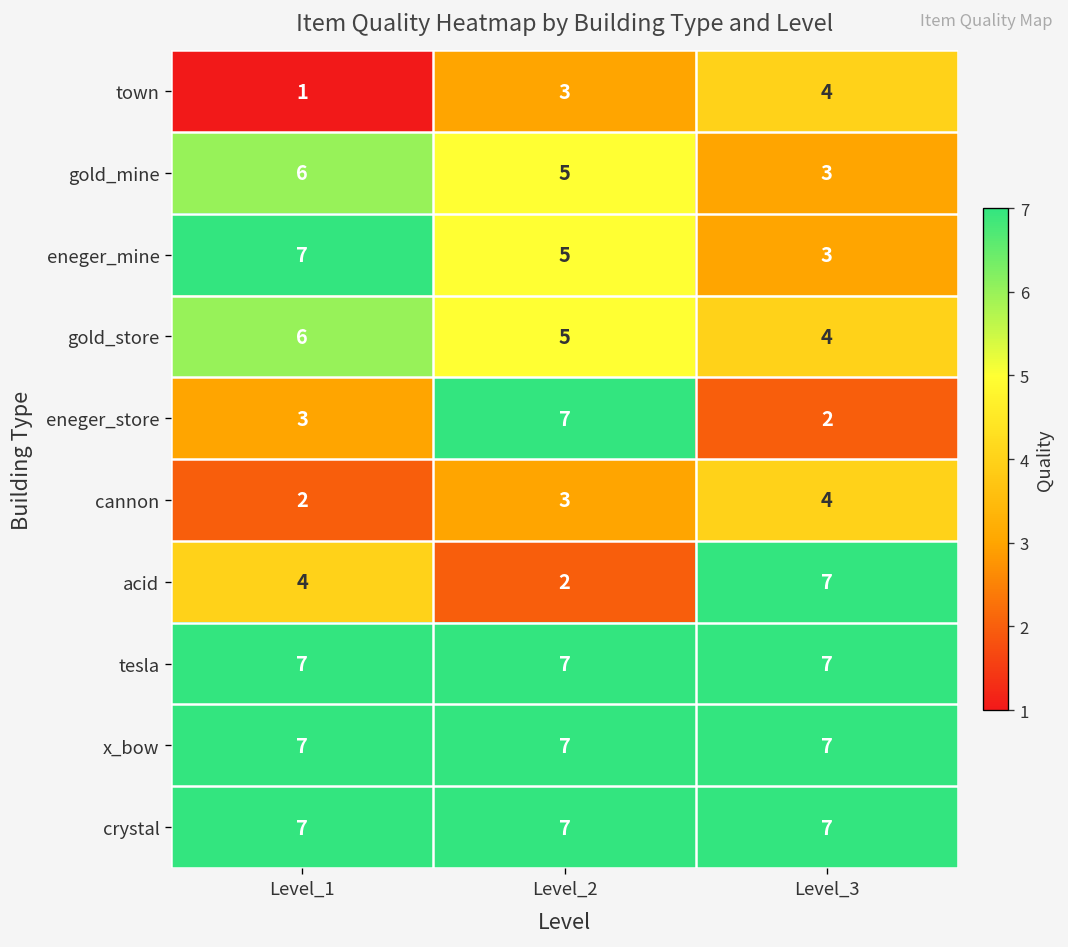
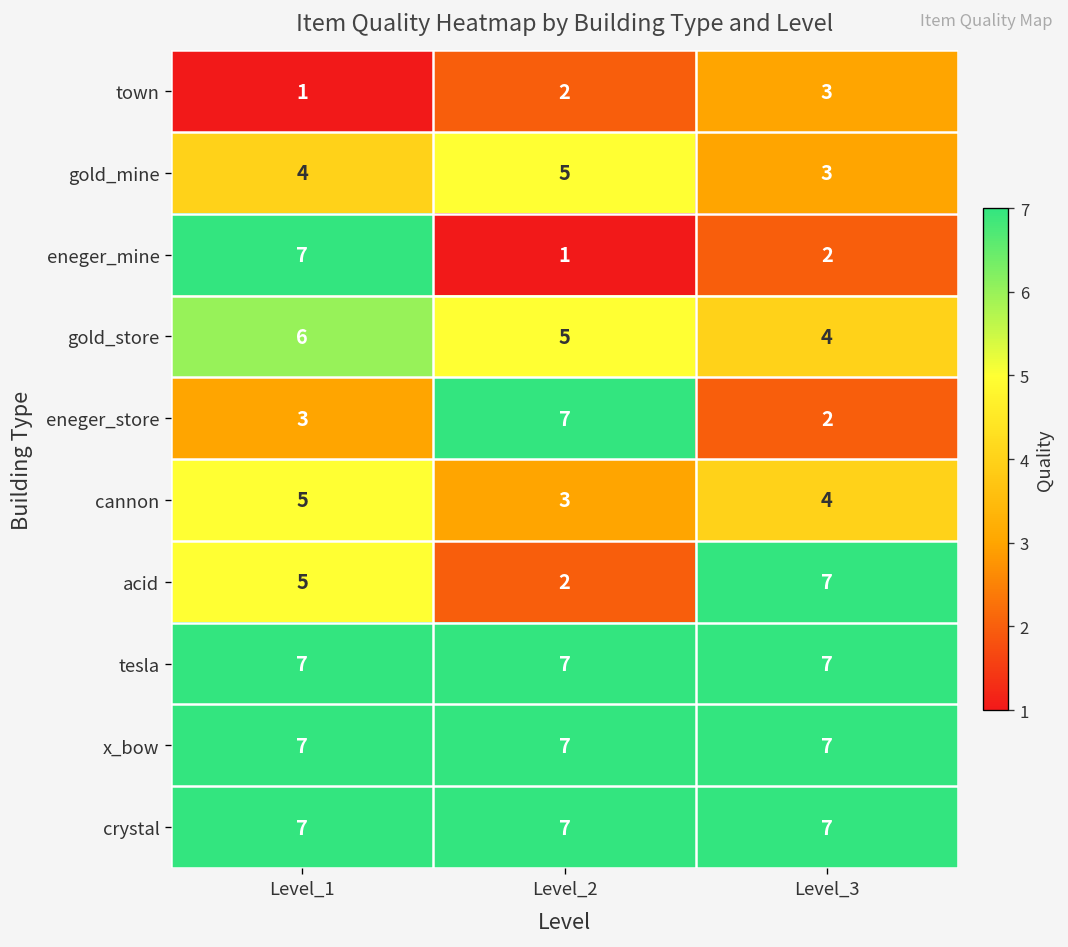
  {
    "town": {
      "Level_1": 1,
-     "Level_2": 3,
-     "Level_3": 4
+     "Level_2": 2,
+     "Level_3": 3
    },
    "gold_mine": {
-     "Level_1": 6,
+     "Level_1": 4,
      "Level_2": 5,
      "Level_3": 3
    },
    "eneger_mine": {
      "Level_1": 7,
-     "Level_2": 5,
-     "Level_3": 3
+     "Level_2": 1,
+     "Level_3": 2
    },
    "gold_store": {
      "Level_1": 6,
      "Level_2": 5,
      "Level_3": 4
    },
    "eneger_store": {
      "Level_1": 3,
      "Level_2": 7,
      "Level_3": 2
    },
    "cannon": {
-     "Level_1": 2,
+     "Level_1": 5,
      "Level_2": 3,
      "Level_3": 4
    },
    "acid": {
-     "Level_1": 4,
+     "Level_1": 5,
      "Level_2": 2,
      "Level_3": 7
    },
    "tesla": {
      "Level_1": 7,
      "Level_2": 7,
      "Level_3": 7
    },
    "x_bow": {
      "Level_1": 7,
      "Level_2": 7,
      "Level_3": 7
    },
    "crystal": {
      "Level_1": 7,
      "Level_2": 7,
      "Level_3": 7
    }
  }
